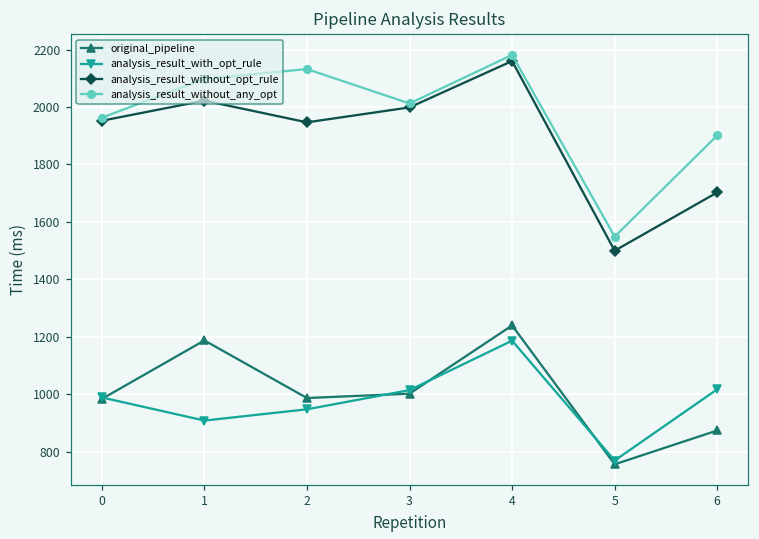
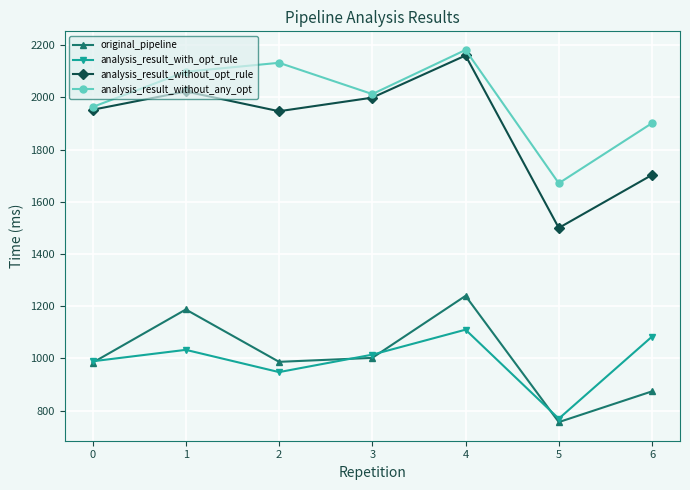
  {
    "analysis_result_with_opt_rule": {
-     "1": 910,
+     "1": 1030,
      "2": 950,
      "3": 1010,
-     "4": 1190,
+     "4": 1110,
      "5": 770,
-     "6": 1020
+     "6": 1080
    },
    "analysis_result_without_any_opt": {
      "0": 1960,
      "2": 2130,
      "3": 2010,
      "4": 2180,
-     "5": 1550,
+     "5": 1670,
      "6": 1900
    }
  }
